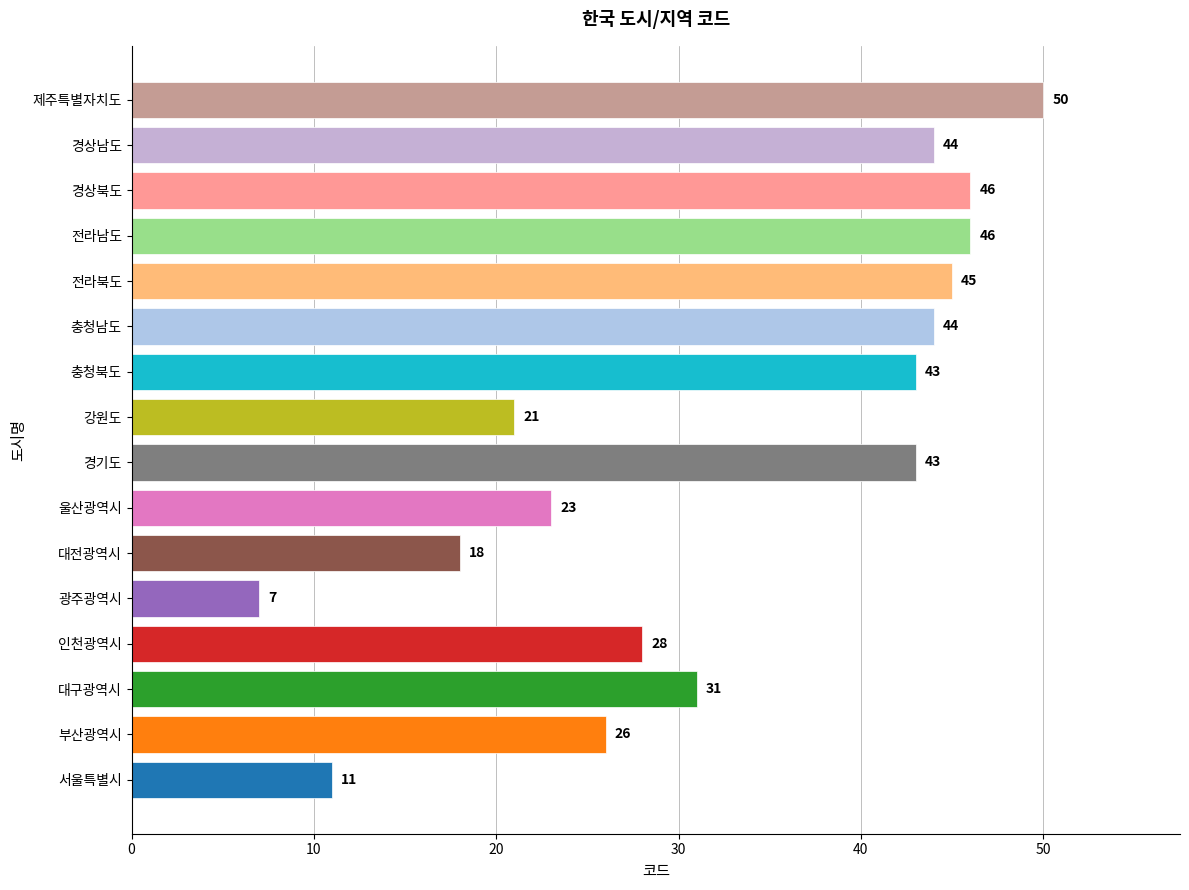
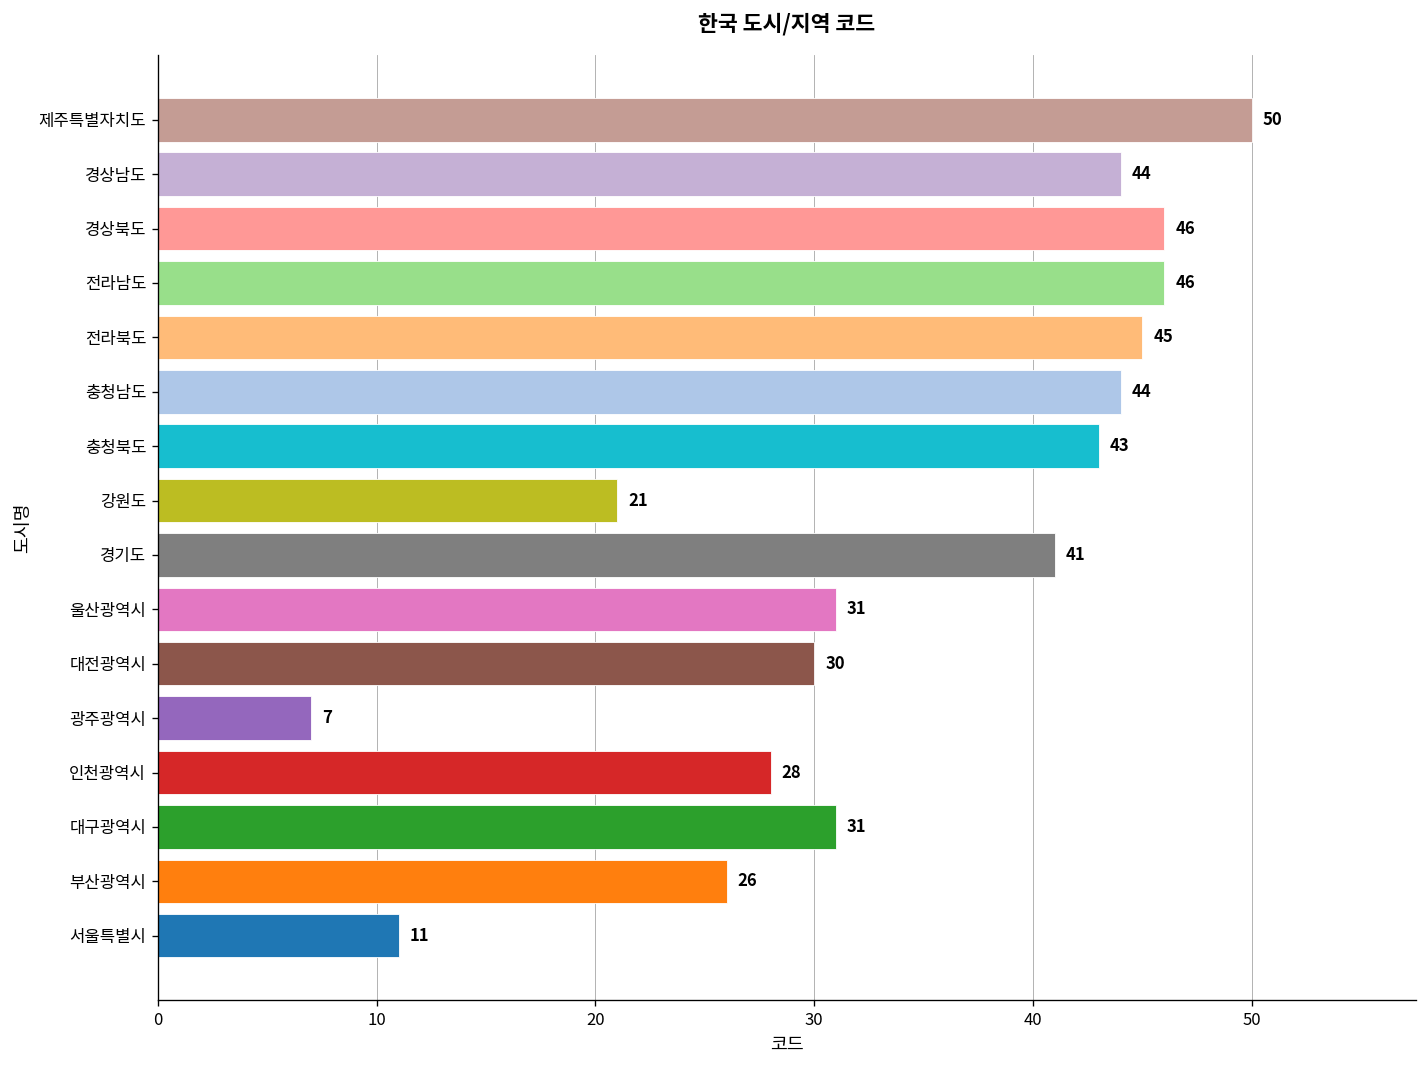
  {
    "제주특별자치도": 50,
    "경상남도": 44,
    "경상북도": 46,
    "전라남도": 46,
    "전라북도": 45,
    "충청남도": 44,
    "충청북도": 43,
    "강원도": 21,
-   "경기도": 43,
-   "울산광역시": 23,
-   "대전광역시": 18,
+   "경기도": 41,
+   "울산광역시": 31,
+   "대전광역시": 30,
    "광주광역시": 7,
    "인천광역시": 28,
    "대구광역시": 31,
    "부산광역시": 26,
    "서울특별시": 11
  }
